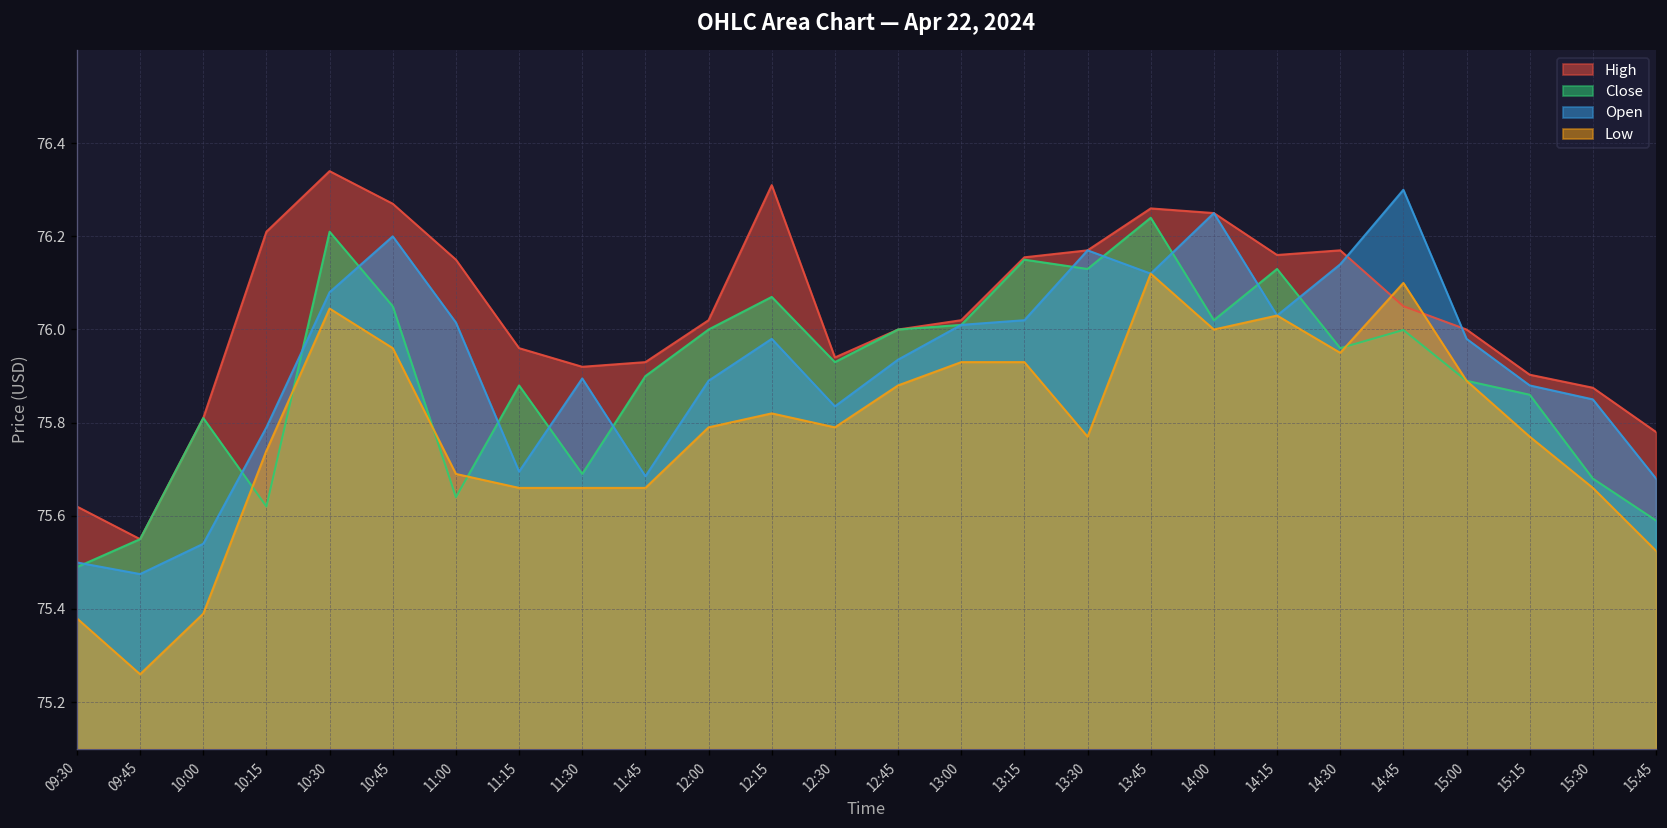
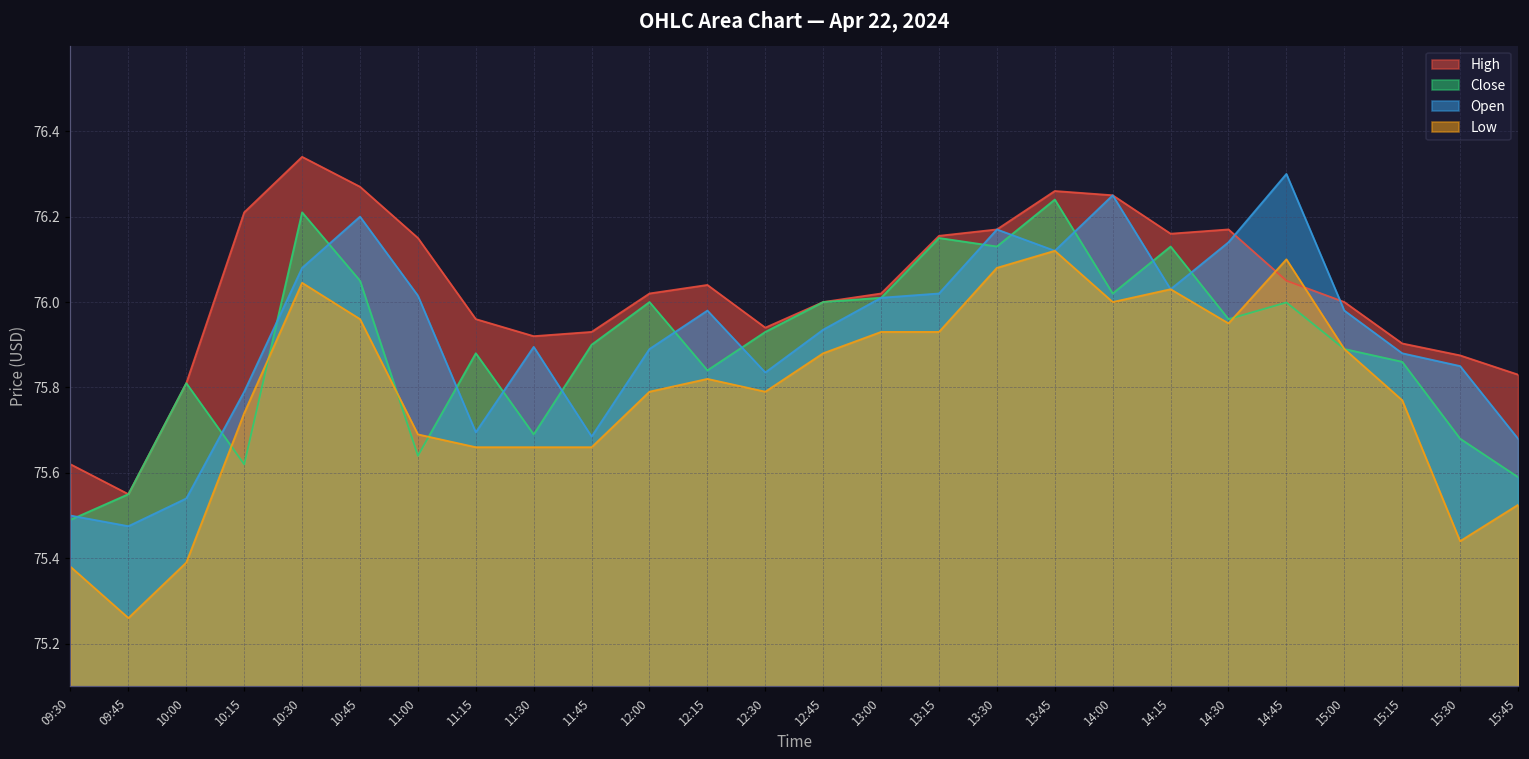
  {
    "High": {
      "09:30": 75.62,
      "10:15": 76.21,
      "10:30": 76.34,
      "10:45": 76.27,
      "11:00": 76.15,
      "11:15": 75.96,
      "11:30": 75.92,
      "11:45": 75.93,
      "12:00": 76.02,
-     "12:15": 76.31,
+     "12:15": 76.04,
      "12:30": 75.94,
      "13:00": 76.02,
      "13:45": 76.26,
      "14:15": 76.16,
      "14:30": 76.17,
      "14:45": 76.05,
      "15:00": 76.00,
      "15:15": 75.90,
      "15:30": 75.88,
-     "15:45": 75.78
+     "15:45": 75.83
    },
    "Close": {
      "09:30": 75.49,
      "10:15": 75.62,
      "10:30": 76.21,
      "10:45": 76.05,
      "11:00": 75.64,
      "11:15": 75.88,
      "11:30": 75.69,
      "11:45": 75.90,
      "12:00": 76.00,
-     "12:15": 76.07,
+     "12:15": 75.84,
      "12:30": 75.93,
      "13:30": 76.13,
      "13:45": 76.24,
      "14:00": 76.02,
      "14:15": 76.13,
      "14:30": 75.96,
      "14:45": 76.00,
      "15:15": 75.86,
      "15:30": 75.68,
      "15:45": 75.59
    },
    "Open": {
      "09:30": 75.50,
      "09:45": 75.48,
      "10:00": 75.54,
      "10:15": 75.79,
      "10:30": 76.08,
      "10:45": 76.20,
      "11:00": 76.02,
      "11:15": 75.70,
      "11:30": 75.90,
      "11:45": 75.69,
      "12:00": 75.89,
      "12:15": 75.98,
      "12:30": 75.84,
      "12:45": 75.94,
      "13:15": 76.02,
      "14:30": 76.14,
      "14:45": 76.30,
      "15:00": 75.98,
      "15:15": 75.88,
      "15:30": 75.85,
      "15:45": 75.68
    },
    "Low": {
      "09:30": 75.38,
      "09:45": 75.26,
      "10:00": 75.39,
      "10:15": 75.74,
      "10:30": 76.05,
      "10:45": 75.96,
      "11:00": 75.69,
      "11:15": 75.66,
      "11:30": 75.66,
      "11:45": 75.66,
      "12:00": 75.79,
      "12:15": 75.82,
      "12:30": 75.79,
      "12:45": 75.88,
      "13:00": 75.93,
      "13:15": 75.93,
-     "13:30": 75.77,
+     "13:30": 76.08,
      "14:00": 76.00,
      "14:30": 75.95,
      "14:45": 76.10,
      "15:15": 75.77,
-     "15:30": 75.66,
+     "15:30": 75.44,
      "15:45": 75.53
    }
  }
